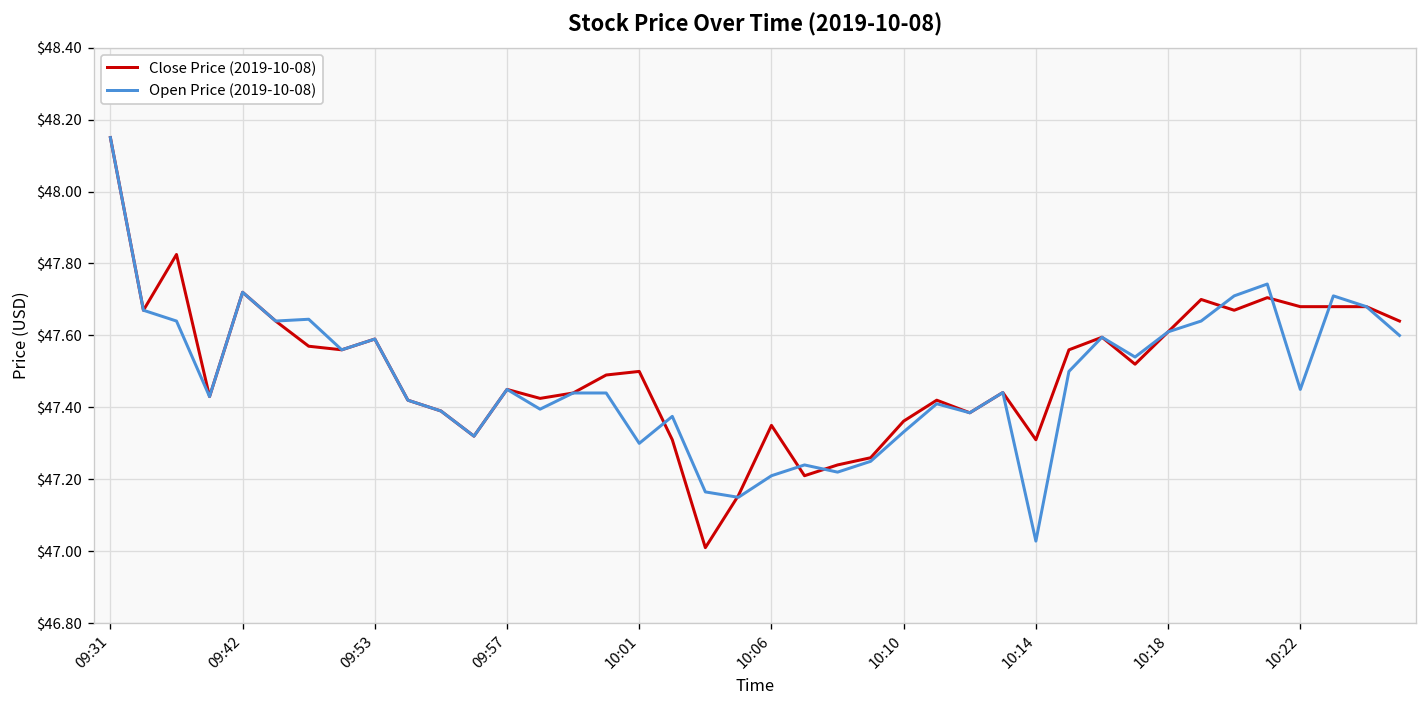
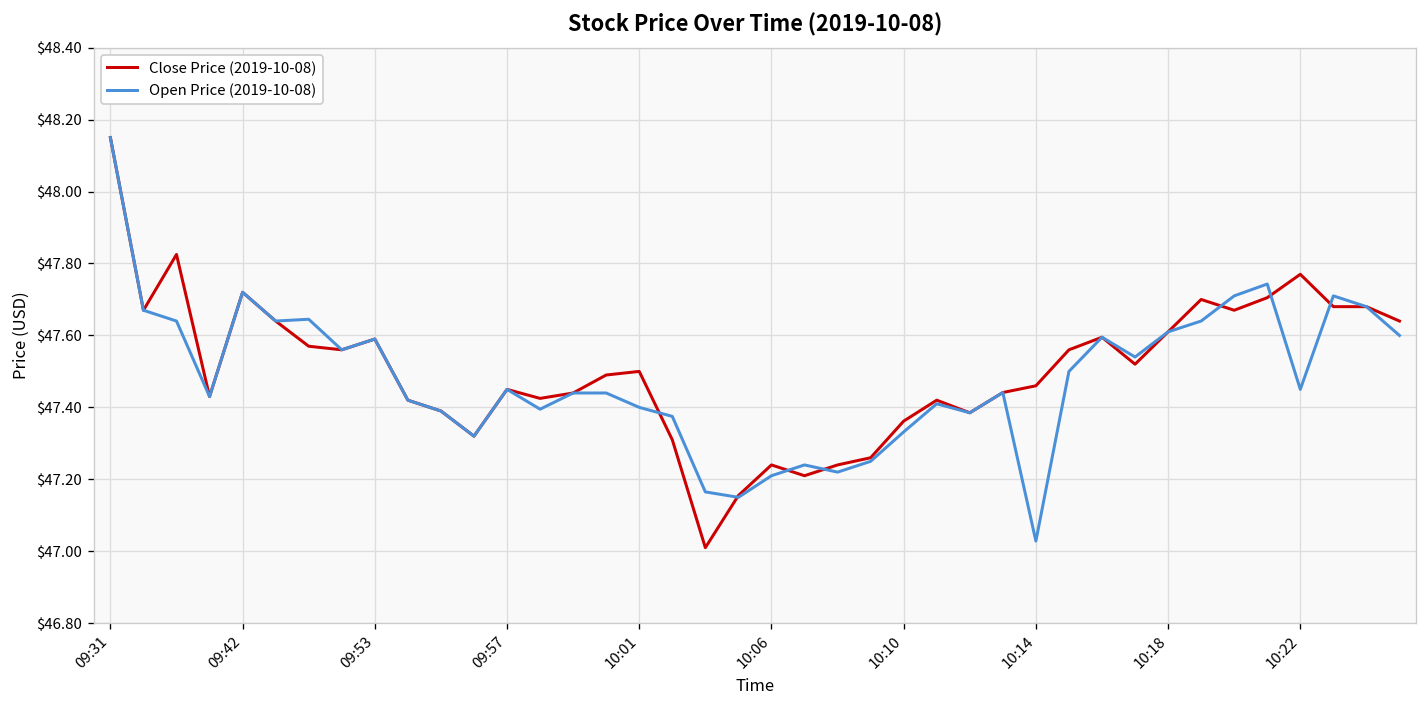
  {
    "Close Price (2019-10-08)": {
      "10:01": "$47.50",
-     "10:06": "$47.35",
+     "10:06": "$47.24",
      "10:10": "$47.36",
-     "10:14": "$47.31",
-     "10:22": "$47.68"
+     "10:14": "$47.46",
+     "10:22": "$47.77"
    },
    "Open Price (2019-10-08)": {
-     "10:01": "$47.3",
+     "10:01": "$47.4",
      "10:06": "$47.21",
      "10:10": "$47.33",
      "10:14": "$47.03",
      "10:22": "$47.45"
    }
  }
